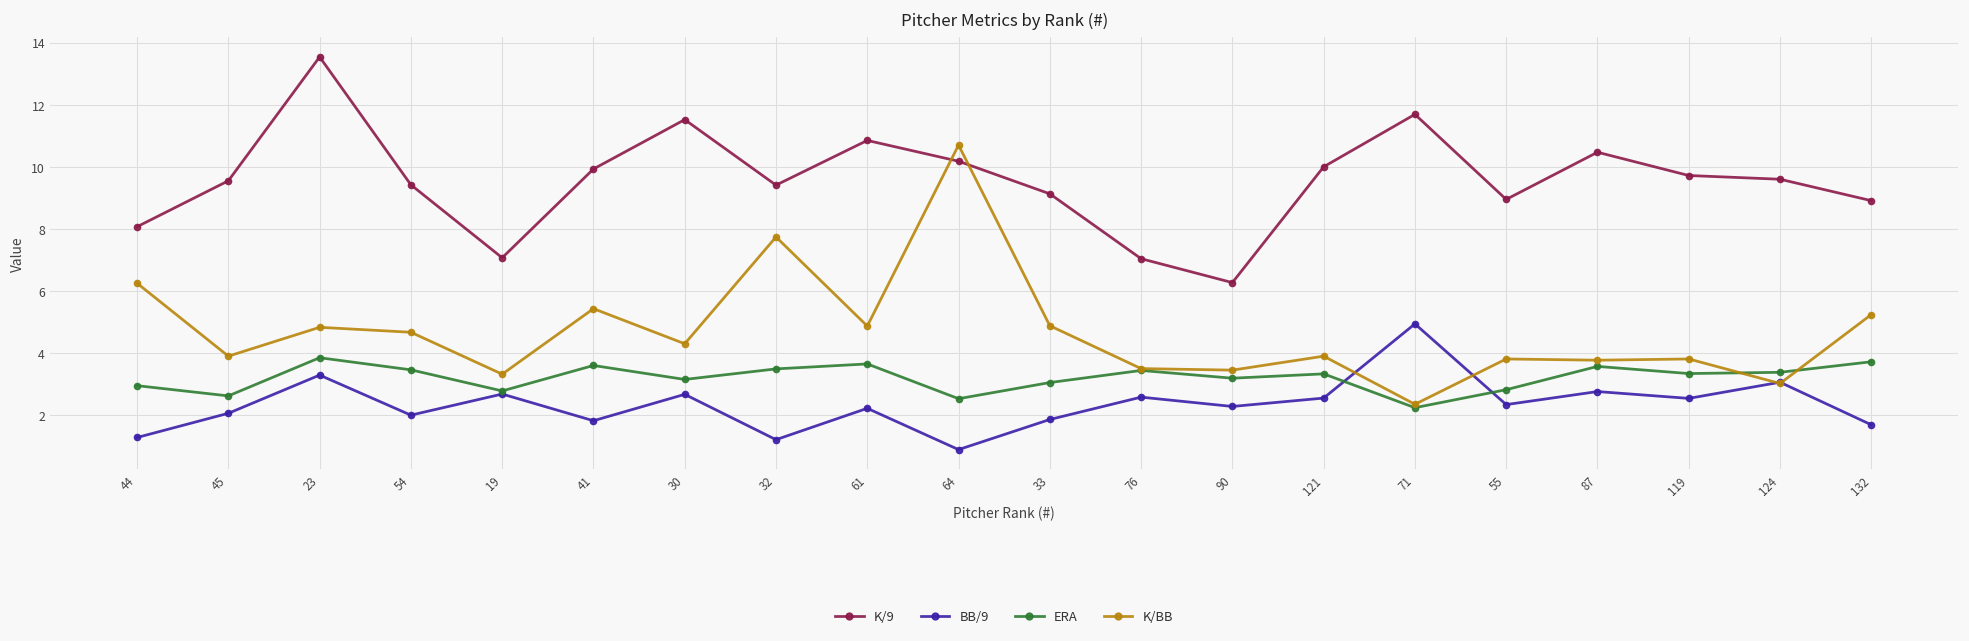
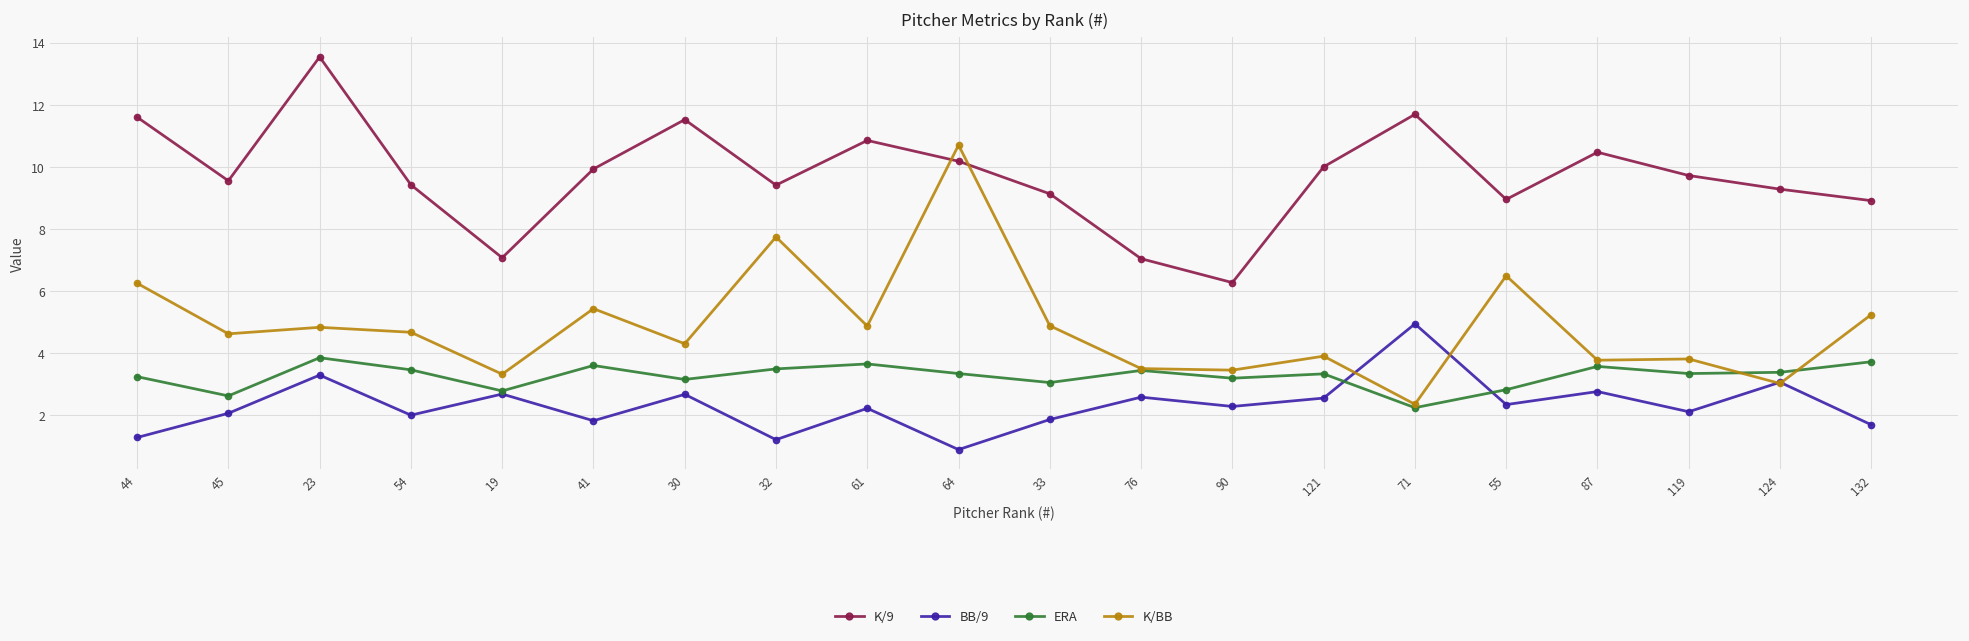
  {
    "K/9": {
-     "44": 8.1,
+     "44": 11.6,
      "45": 9.6,
      "23": 13.6,
      "54": 9.4,
      "19": 7.1,
      "41": 9.9,
      "30": 11.5,
      "32": 9.4,
      "61": 10.9,
      "64": 10.2,
      "33": 9.1,
      "76": 7.1,
      "90": 6.3,
      "121": 10.0,
      "71": 11.7,
      "55": 9.0,
      "87": 10.5,
      "119": 9.7,
-     "124": 9.6,
+     "124": 9.3,
      "132": 8.9
    },
    "BB/9": {
      "44": 1.3,
      "45": 2.1,
      "23": 3.3,
      "54": 2.0,
      "19": 2.7,
      "41": 1.8,
      "30": 2.7,
      "32": 1.2,
      "61": 2.2,
      "64": 0.9,
      "33": 1.9,
      "76": 2.6,
      "90": 2.3,
      "121": 2.6,
      "71": 5.0,
      "55": 2.4,
      "87": 2.8,
-     "119": 2.6,
+     "119": 2.1,
      "132": 1.7
    },
    "ERA": {
-     "44": 3.0,
+     "44": 3.3,
      "45": 2.6,
      "23": 3.9,
      "54": 3.5,
      "19": 2.8,
      "41": 3.6,
      "30": 3.2,
      "32": 3.5,
      "61": 3.7,
-     "64": 2.5,
+     "64": 3.4,
      "33": 3.1,
      "90": 3.2,
      "121": 3.3,
      "71": 2.3,
      "55": 2.8,
      "87": 3.6,
      "119": 3.4,
      "124": 3.4,
      "132": 3.7
    },
    "K/BB": {
      "44": 6.3,
-     "45": 3.9,
+     "45": 4.6,
      "23": 4.8,
      "54": 4.7,
      "19": 3.3,
      "41": 5.4,
      "30": 4.3,
      "32": 7.8,
      "61": 4.9,
      "64": 10.7,
      "33": 4.9,
      "90": 3.5,
      "121": 3.9,
      "71": 2.4,
-     "55": 3.8,
+     "55": 6.5,
      "87": 3.8,
      "119": 3.8,
      "132": 5.3
    }
  }
